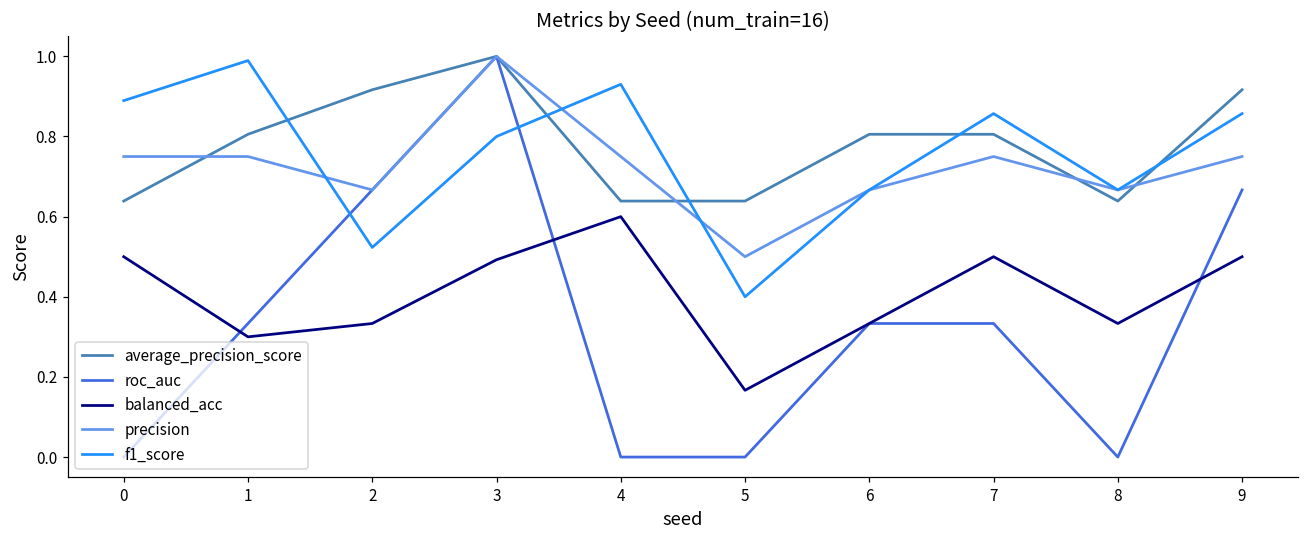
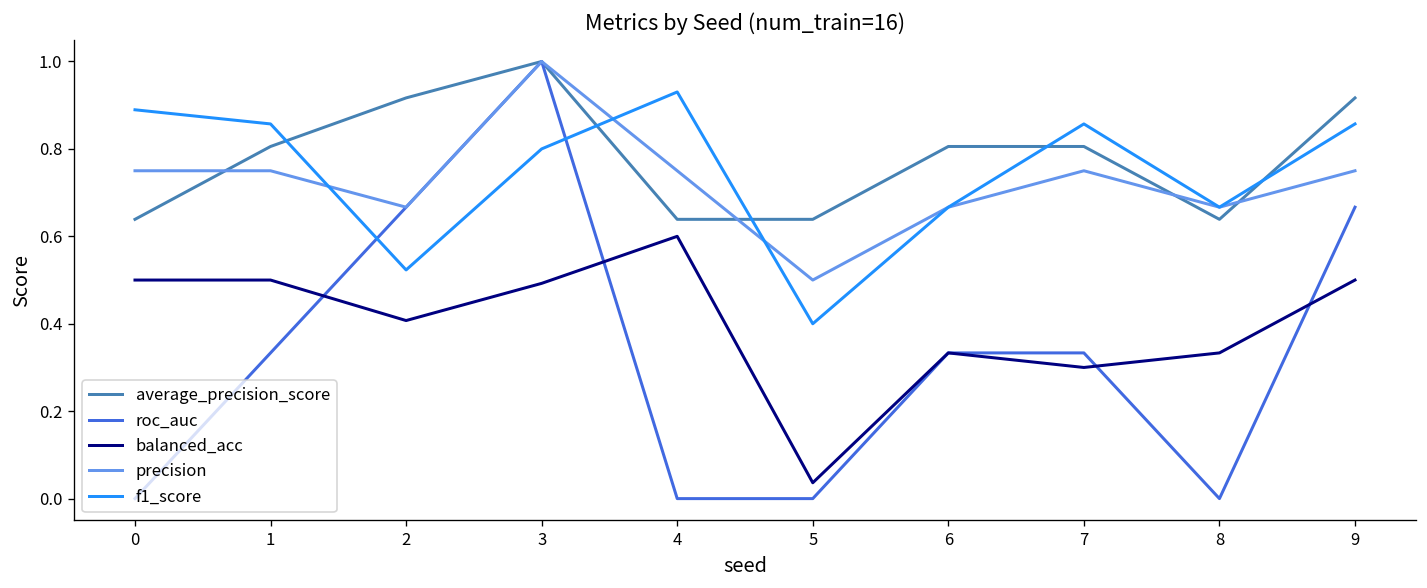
  {
    "balanced_acc": {
      "0": 0.50,
-     "1": 0.3,
-     "2": 0.33,
+     "1": 0.5,
+     "2": 0.41,
      "3": 0.49,
      "4": 0.60,
-     "5": 0.17,
-     "7": 0.5,
+     "5": 0.04,
+     "7": 0.3,
      "8": 0.33,
      "9": 0.50
    },
    "f1_score": {
      "0": 0.89,
-     "1": 0.99,
+     "1": 0.86,
      "2": 0.52,
      "3": 0.80,
      "4": 0.93,
      "5": 0.40,
      "7": 0.86,
      "9": 0.86
    }
  }
